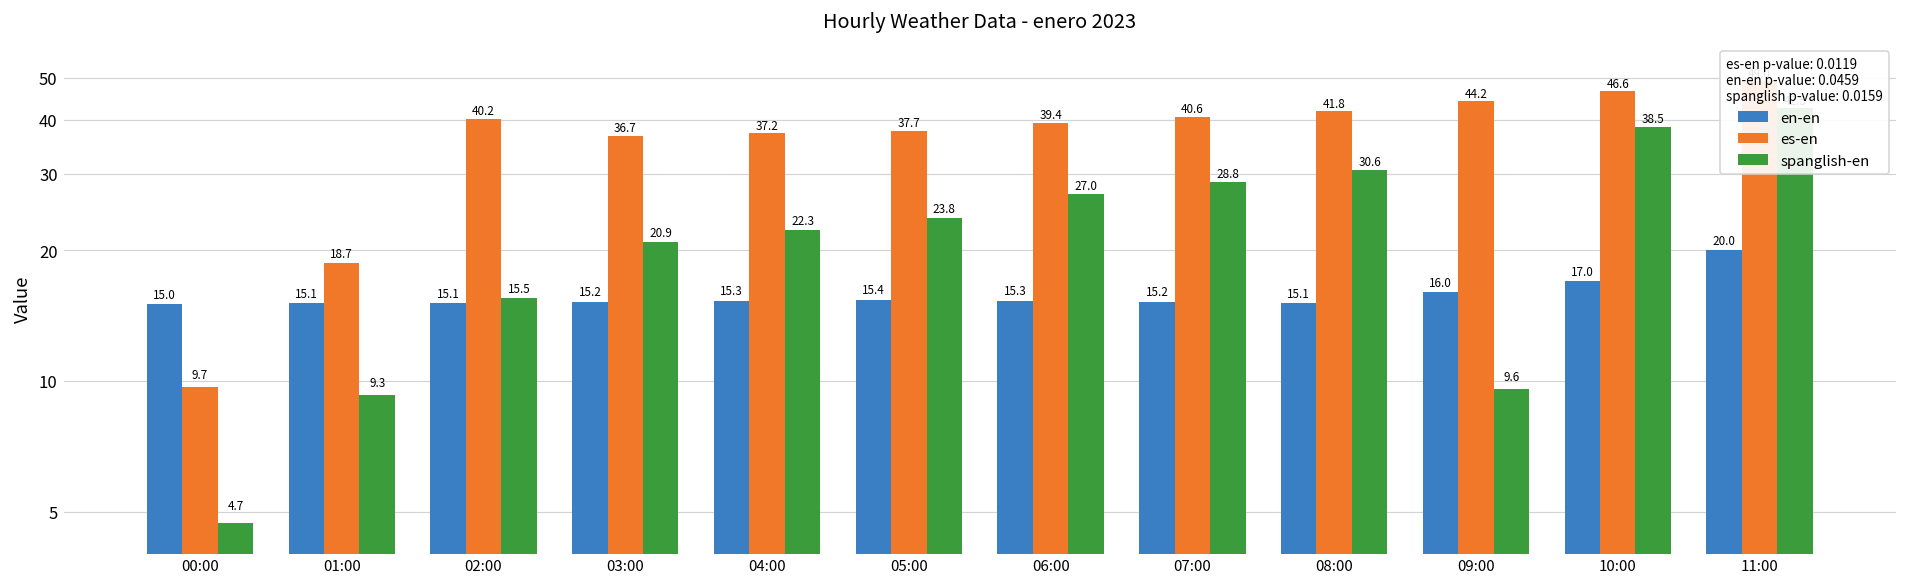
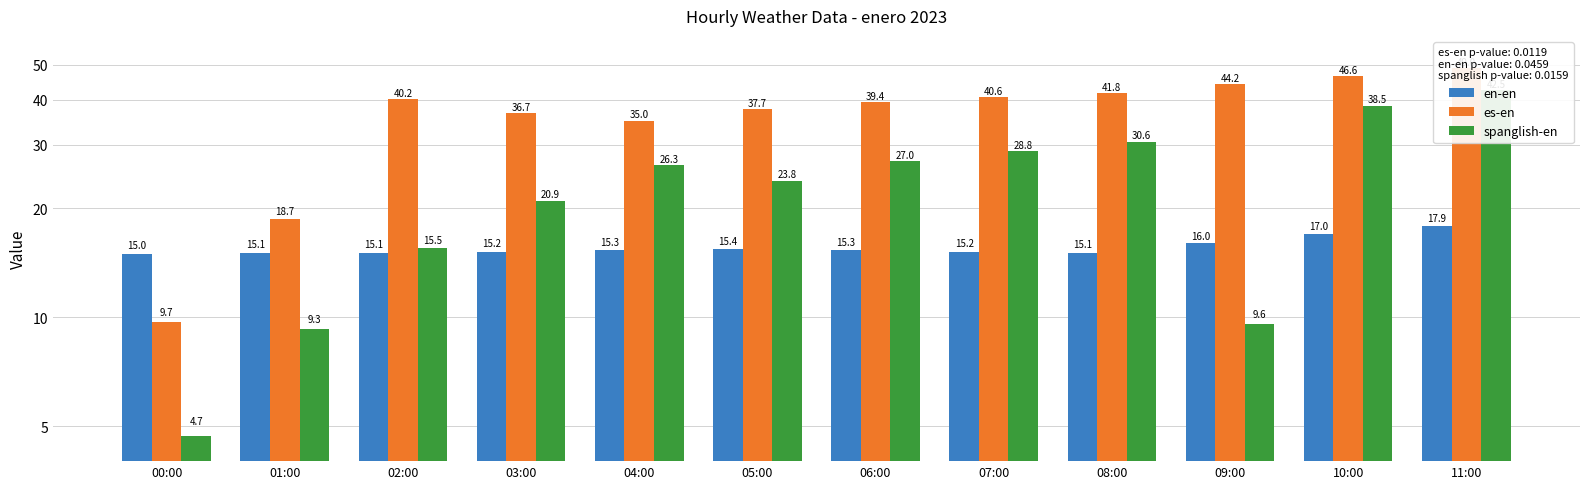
  {
    "en-en": {
      "00:00": 15.0,
      "01:00": 15.1,
      "02:00": 15.1,
      "03:00": 15.2,
      "04:00": 15.3,
      "05:00": 15.4,
      "06:00": 15.3,
      "07:00": 15.2,
      "08:00": 15.1,
      "09:00": 16.0,
      "10:00": 17.0,
-     "11:00": 20.0
+     "11:00": 17.9
    },
    "es-en": {
      "00:00": 9.7,
      "01:00": 18.7,
      "02:00": 40.2,
      "03:00": 36.7,
-     "04:00": 37.2,
+     "04:00": 35.0,
      "05:00": 37.7,
      "06:00": 39.4,
      "07:00": 40.6,
      "08:00": 41.8,
      "09:00": 44.2,
      "10:00": 46.6
    },
    "spanglish-en": {
      "00:00": 4.7,
      "01:00": 9.3,
      "02:00": 15.5,
      "03:00": 20.9,
-     "04:00": 22.3,
+     "04:00": 26.3,
      "05:00": 23.8,
      "06:00": 27.0,
      "07:00": 28.8,
      "08:00": 30.6,
      "09:00": 9.6,
      "10:00": 38.5
    }
  }
